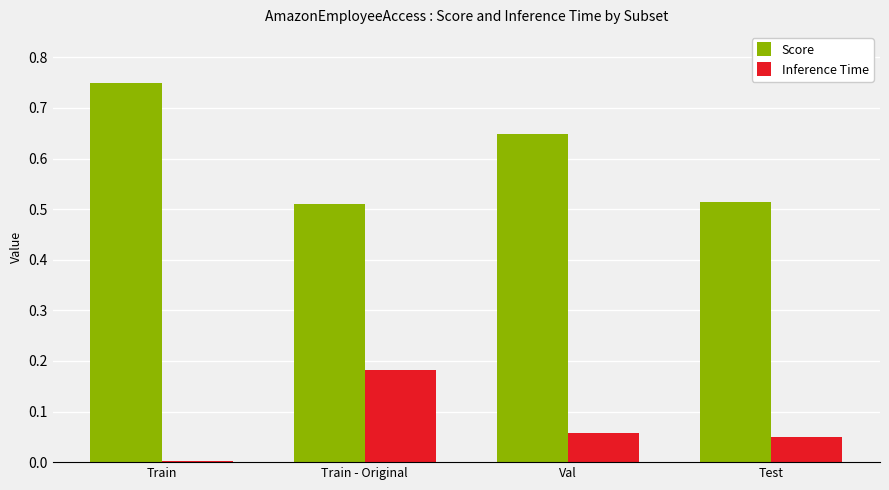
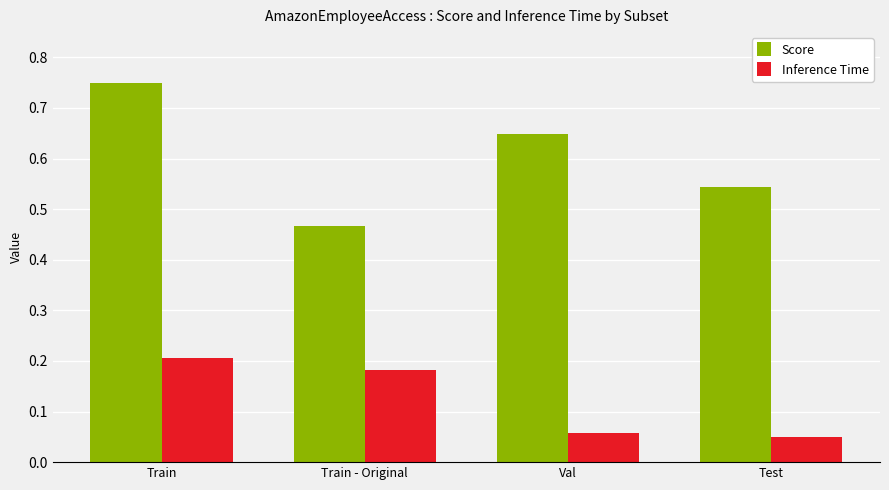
  {
    "Score": {
      "Train": 0.75,
-     "Train - Original": 0.51,
+     "Train - Original": 0.47,
      "Val": 0.65,
-     "Test": 0.51
+     "Test": 0.54
    },
    "Inference Time": {
-     "Train": 0.00,
+     "Train": 0.21,
      "Train - Original": 0.18,
      "Val": 0.06,
      "Test": 0.05
    }
  }
